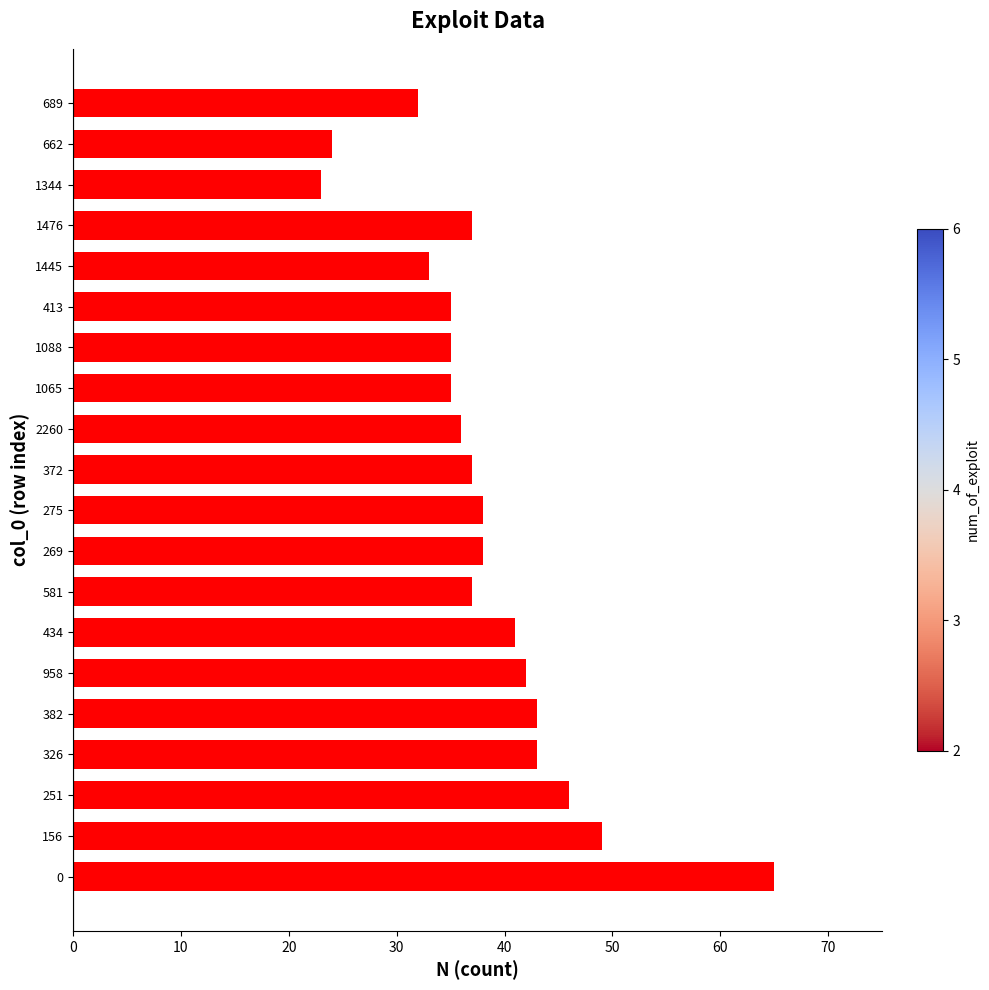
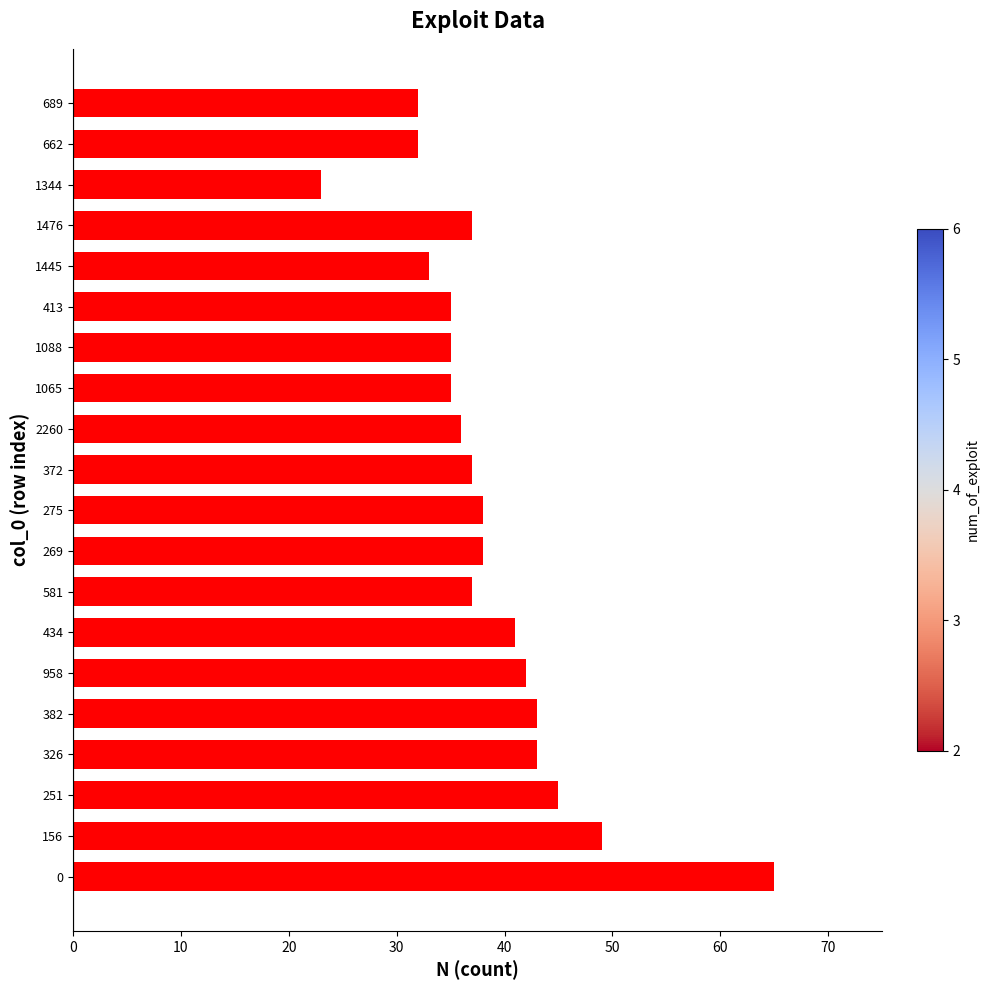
  {
    "689": 32,
-   "662": 24,
+   "662": 32,
    "1344": 23,
    "1476": 37,
    "1445": 33,
    "413": 35,
    "1088": 35,
    "1065": 35,
    "2260": 36,
    "372": 37,
    "275": 38,
    "269": 38,
    "581": 37,
    "434": 41,
    "958": 42,
    "382": 43,
    "326": 43,
-   "251": 46,
+   "251": 45,
    "156": 49,
    "0": 65
  }
